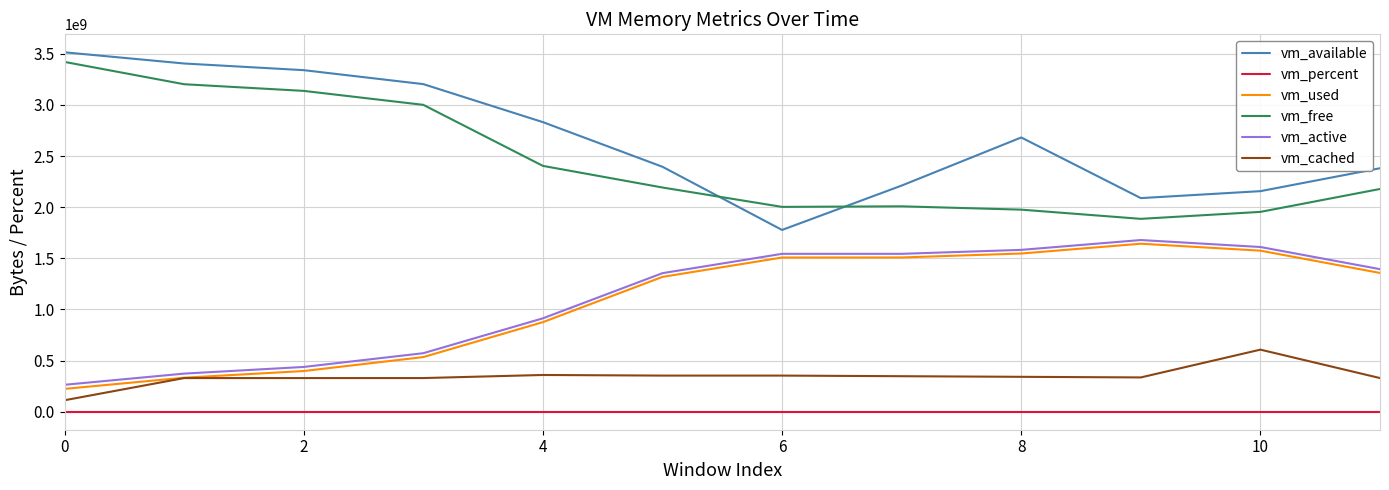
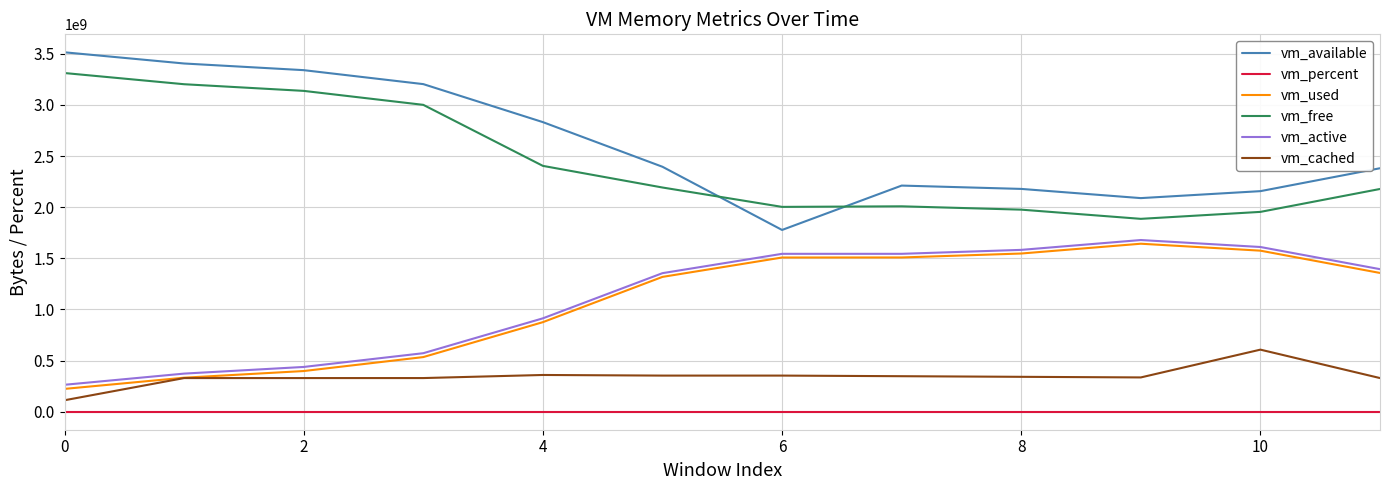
  {
    "vm_available": {
      "0": 3520000000,
      "2": 3340000000,
      "4": 2830000000,
      "6": 1780000000,
-     "8": 2680000000,
+     "8": 2180000000,
      "10": 2160000000
    },
    "vm_percent": {
      "0": 0,
      "2": 0,
      "4": 0,
      "6": 0,
      "8": 0,
      "10": 0
    },
    "vm_used": {
      "0": 220000000,
      "2": 400000000,
      "4": 880000000,
      "6": 1510000000,
      "8": 1550000000,
      "10": 1580000000
    },
    "vm_free": {
-     "0": 3420000000,
+     "0": 3310000000,
      "2": 3140000000,
      "4": 2400000000,
      "6": 2000000000,
      "8": 1980000000,
      "10": 1950000000
    },
    "vm_active": {
      "0": 260000000,
      "2": 440000000,
      "4": 910000000,
      "6": 1540000000,
      "8": 1580000000,
      "10": 1610000000
    },
    "vm_cached": {
      "0": 110000000,
      "2": 330000000,
      "4": 360000000,
      "6": 350000000,
      "8": 340000000,
      "10": 610000000
    }
  }
